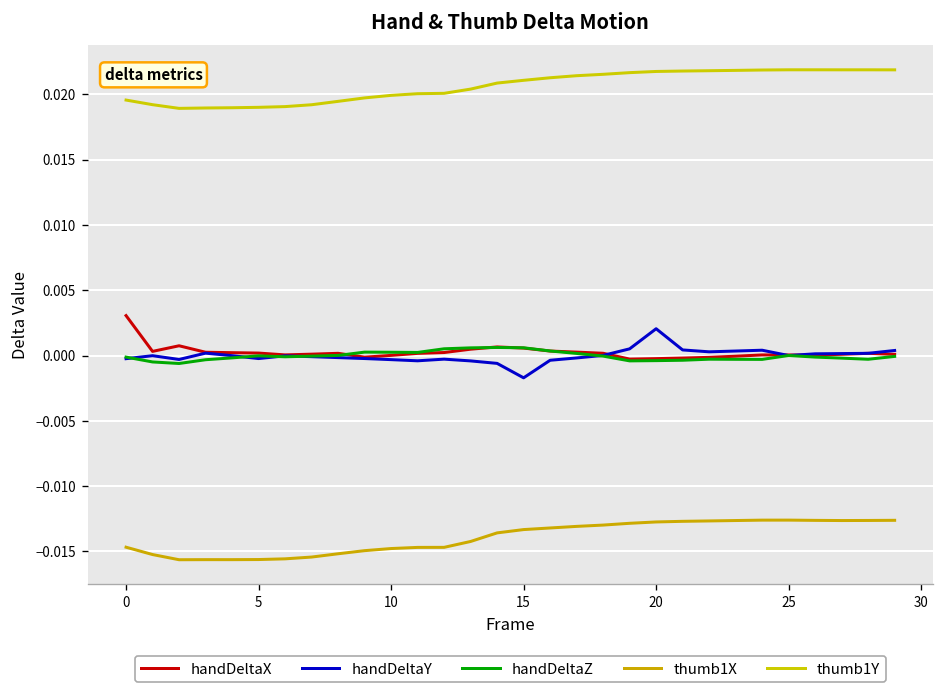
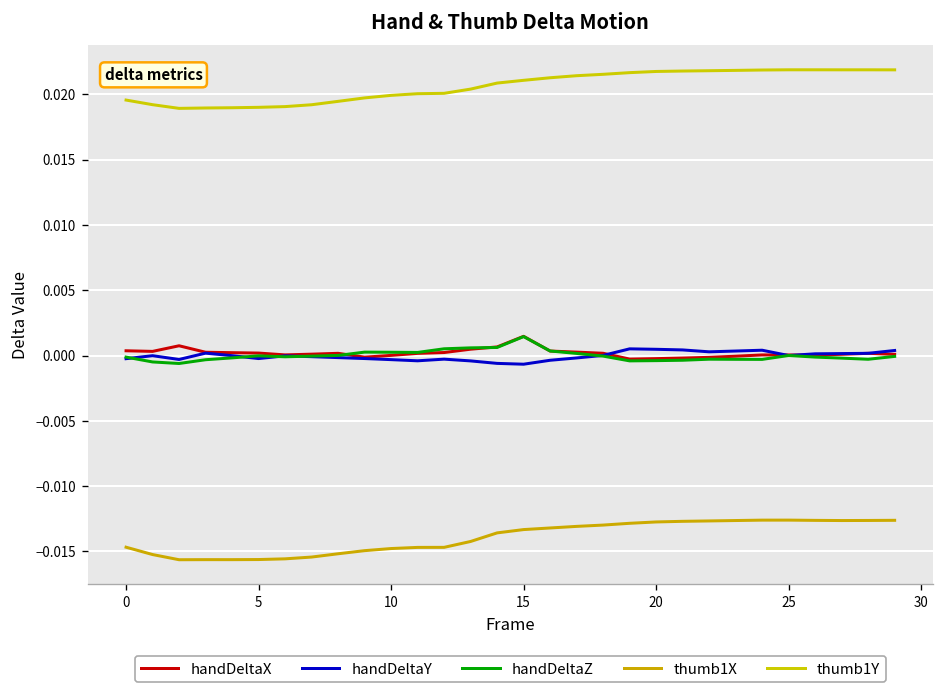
  {
    "handDeltaX": {
-     "0": 0.0031,
+     "0": 0.0004,
      "10": 0.0000,
-     "15": 0.0006
+     "15": 0.0015
    },
    "handDeltaY": {
      "10": -0.0003,
-     "15": -0.0017,
-     "20": 0.0021
+     "15": -0.0007,
+     "20": 0.0005
    },
    "handDeltaZ": {
      "10": 0.0003,
-     "15": 0.0006
+     "15": 0.0015
    }
  }
